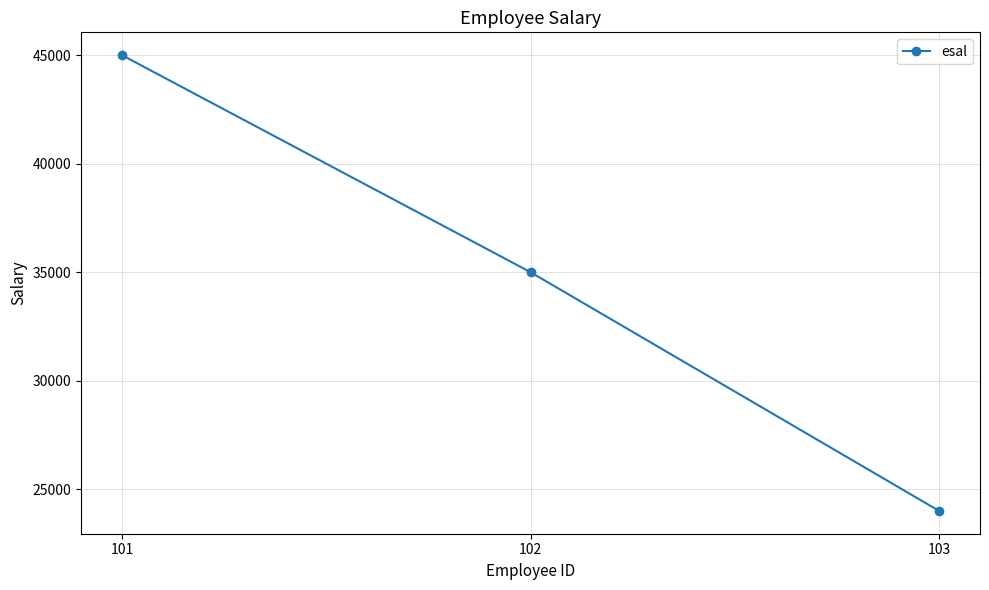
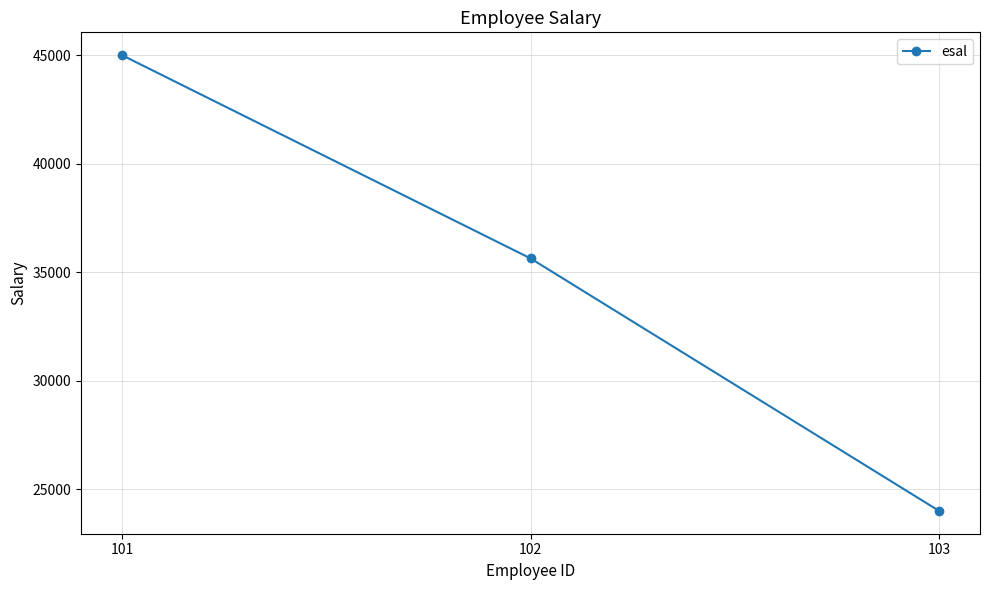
  {
    "101": 45000,
-   "102": 35000,
+   "102": 35600,
    "103": 24000
  }
